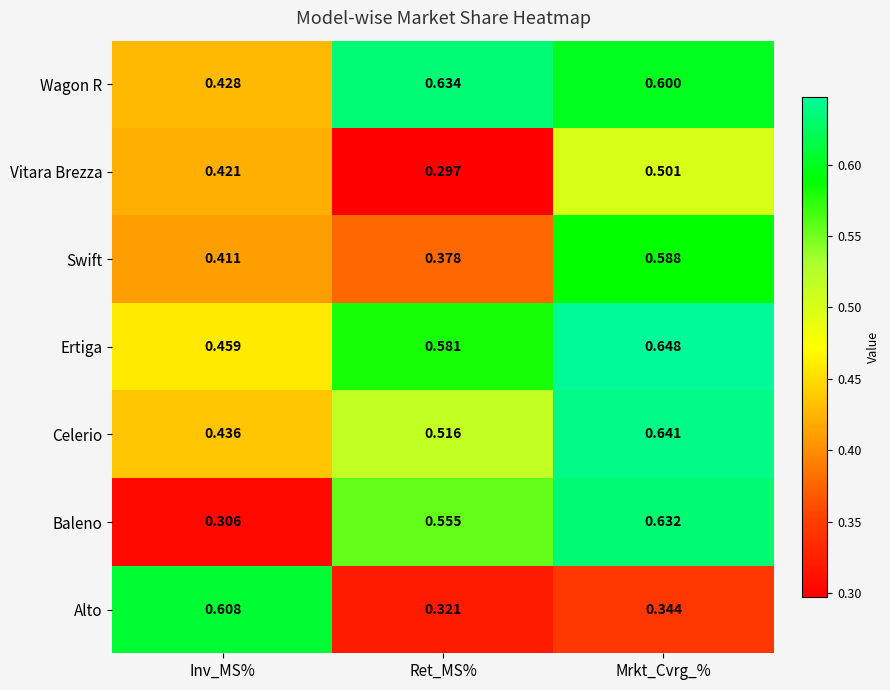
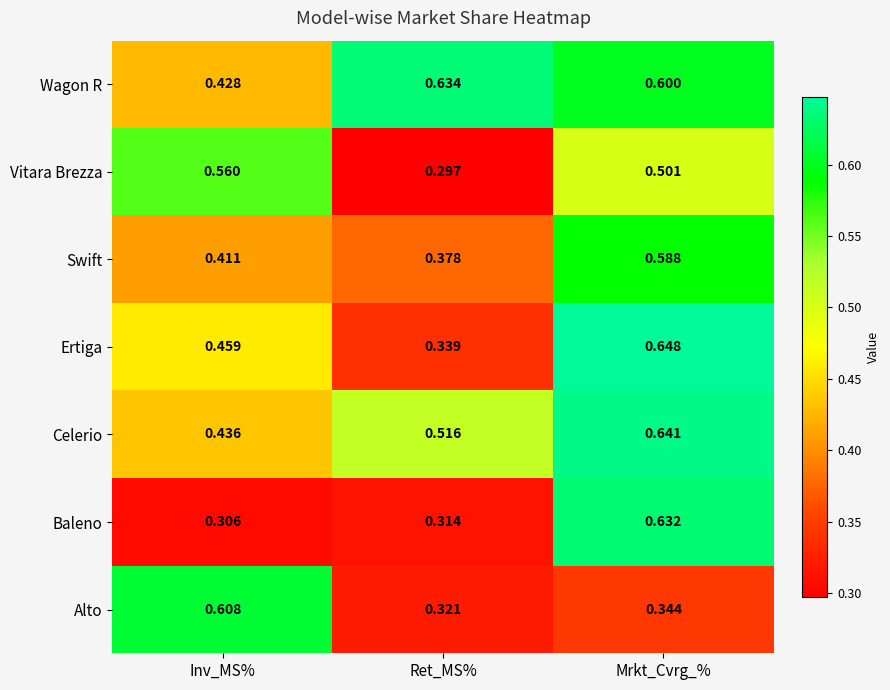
  {
    "Wagon R": {
      "Inv_MS%": 0.428,
      "Ret_MS%": 0.634,
      "Mrkt_Cvrg_%": 0.600
    },
    "Vitara Brezza": {
-     "Inv_MS%": 0.421,
+     "Inv_MS%": 0.560,
      "Ret_MS%": 0.297,
      "Mrkt_Cvrg_%": 0.501
    },
    "Swift": {
      "Inv_MS%": 0.411,
      "Ret_MS%": 0.378,
      "Mrkt_Cvrg_%": 0.588
    },
    "Ertiga": {
      "Inv_MS%": 0.459,
-     "Ret_MS%": 0.581,
+     "Ret_MS%": 0.339,
      "Mrkt_Cvrg_%": 0.648
    },
    "Celerio": {
      "Inv_MS%": 0.436,
      "Ret_MS%": 0.516,
      "Mrkt_Cvrg_%": 0.641
    },
    "Baleno": {
      "Inv_MS%": 0.306,
-     "Ret_MS%": 0.555,
+     "Ret_MS%": 0.314,
      "Mrkt_Cvrg_%": 0.632
    },
    "Alto": {
      "Inv_MS%": 0.608,
      "Ret_MS%": 0.321,
      "Mrkt_Cvrg_%": 0.344
    }
  }
